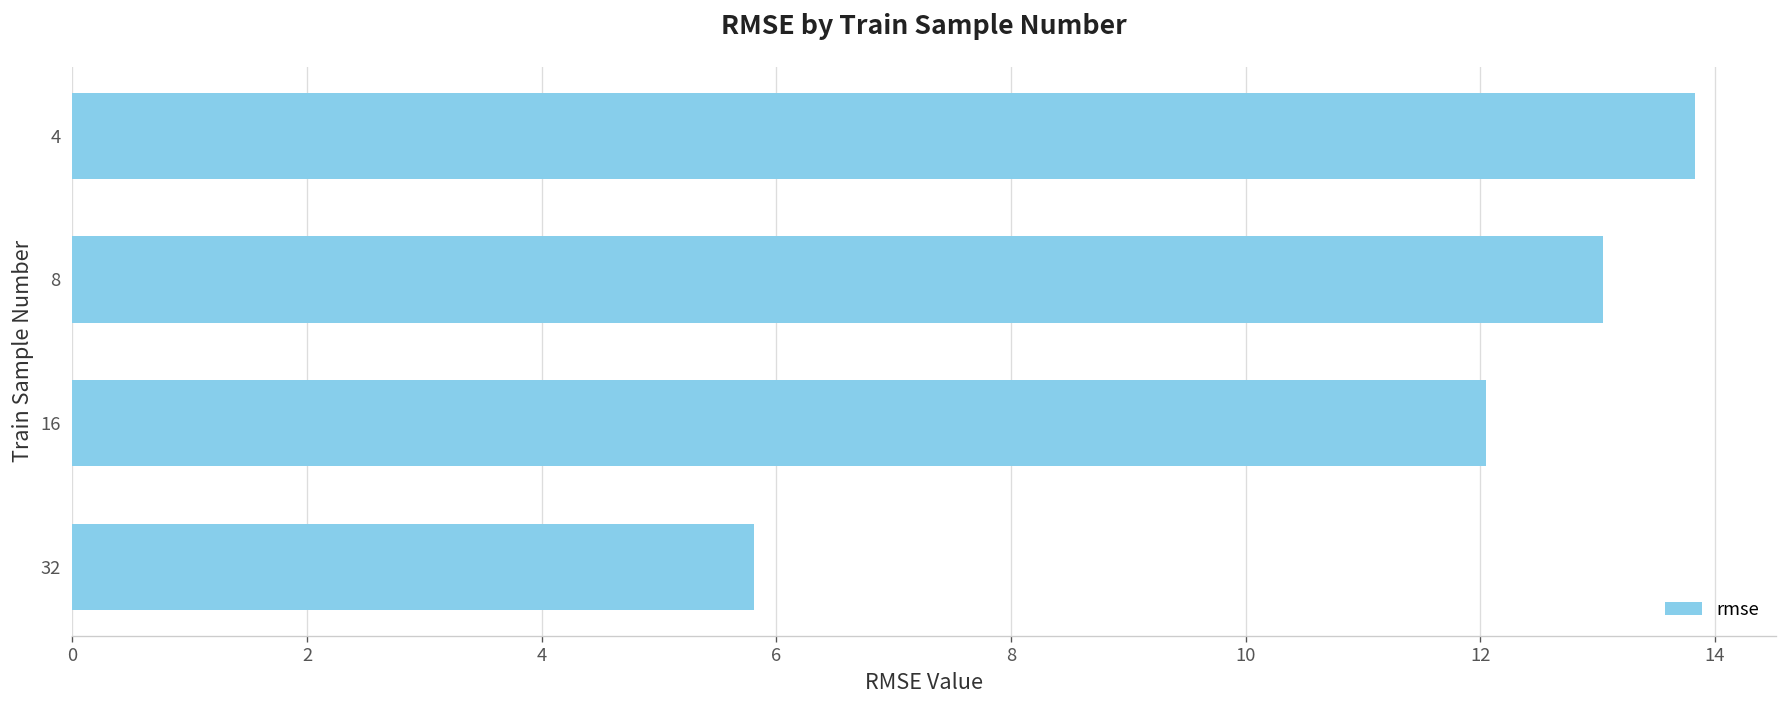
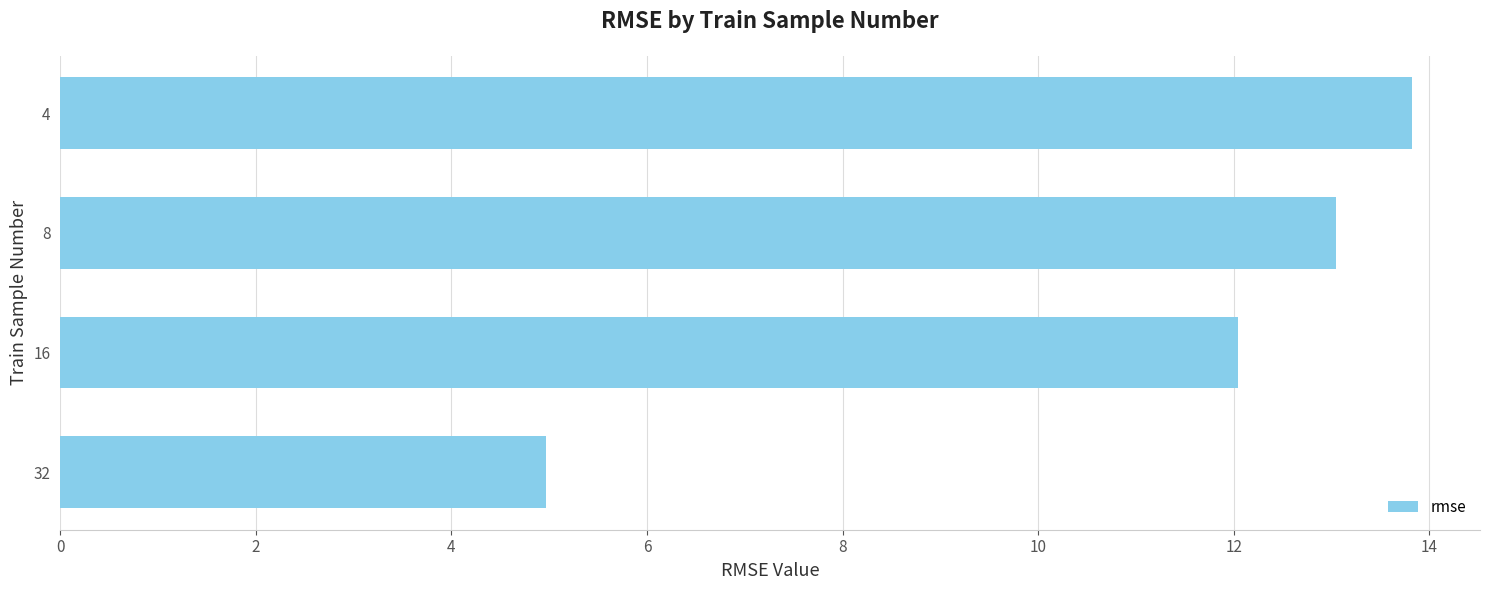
  {
    "4": 13.8,
    "8": 13.0,
    "16": 12.0,
-   "32": 5.8
+   "32": 5.0
  }
